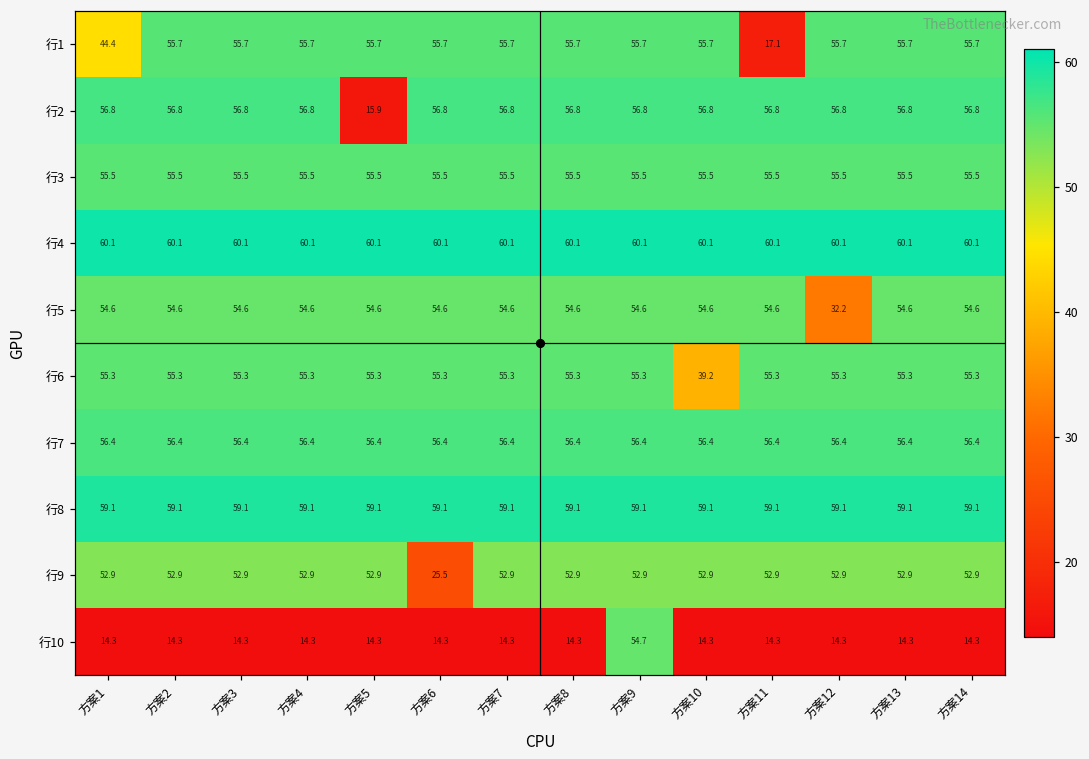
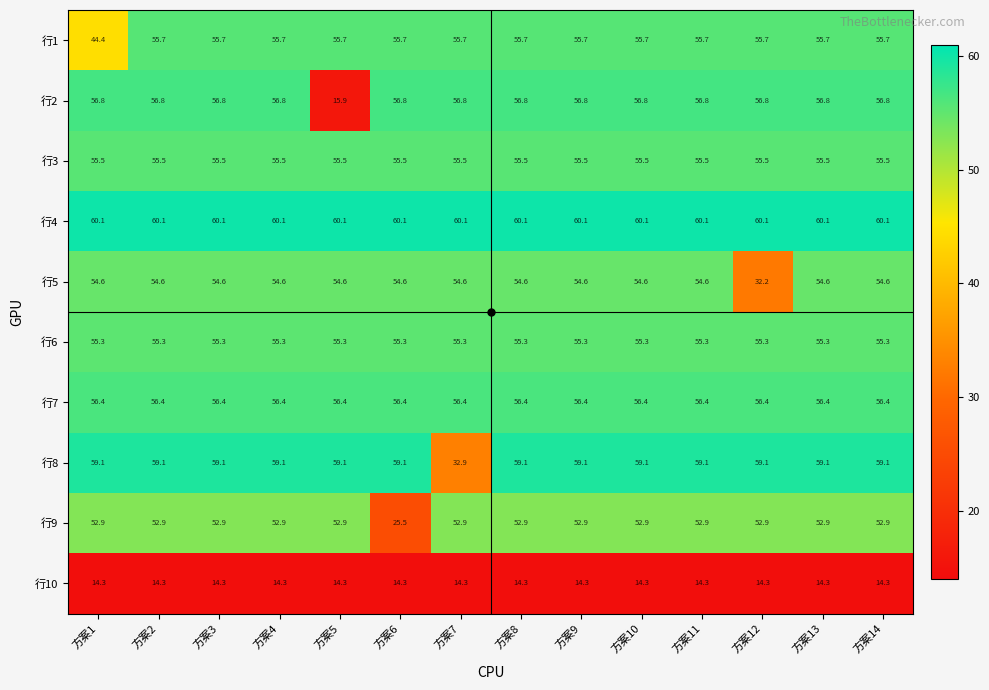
  {
    "行1": {
      "方案1": 44.4,
      "方案2": 55.7,
      "方案3": 55.7,
      "方案4": 55.7,
      "方案5": 55.7,
      "方案6": 55.7,
      "方案7": 55.7,
      "方案8": 55.7,
      "方案9": 55.7,
      "方案10": 55.7,
-     "方案11": 17.1,
+     "方案11": 55.7,
      "方案12": 55.7,
      "方案13": 55.7,
      "方案14": 55.7
    },
    "行2": {
      "方案1": 56.8,
      "方案2": 56.8,
      "方案3": 56.8,
      "方案4": 56.8,
      "方案5": 15.9,
      "方案6": 56.8,
      "方案7": 56.8,
      "方案8": 56.8,
      "方案9": 56.8,
      "方案10": 56.8,
      "方案11": 56.8,
      "方案12": 56.8,
      "方案13": 56.8,
      "方案14": 56.8
    },
    "行3": {
      "方案1": 55.5,
      "方案2": 55.5,
      "方案3": 55.5,
      "方案4": 55.5,
      "方案5": 55.5,
      "方案6": 55.5,
      "方案7": 55.5,
      "方案8": 55.5,
      "方案9": 55.5,
      "方案10": 55.5,
      "方案11": 55.5,
      "方案12": 55.5,
      "方案13": 55.5,
      "方案14": 55.5
    },
    "行4": {
      "方案1": 60.1,
      "方案2": 60.1,
      "方案3": 60.1,
      "方案4": 60.1,
      "方案5": 60.1,
      "方案6": 60.1,
      "方案7": 60.1,
      "方案8": 60.1,
      "方案9": 60.1,
      "方案10": 60.1,
      "方案11": 60.1,
      "方案12": 60.1,
      "方案13": 60.1,
      "方案14": 60.1
    },
    "行5": {
      "方案1": 54.6,
      "方案2": 54.6,
      "方案3": 54.6,
      "方案4": 54.6,
      "方案5": 54.6,
      "方案6": 54.6,
      "方案7": 54.6,
      "方案8": 54.6,
      "方案9": 54.6,
      "方案10": 54.6,
      "方案11": 54.6,
      "方案12": 32.2,
      "方案13": 54.6,
      "方案14": 54.6
    },
    "行6": {
      "方案1": 55.3,
      "方案2": 55.3,
      "方案3": 55.3,
      "方案4": 55.3,
      "方案5": 55.3,
      "方案6": 55.3,
      "方案7": 55.3,
      "方案8": 55.3,
      "方案9": 55.3,
-     "方案10": 39.2,
+     "方案10": 55.3,
      "方案11": 55.3,
      "方案12": 55.3,
      "方案13": 55.3,
      "方案14": 55.3
    },
    "行7": {
      "方案1": 56.4,
      "方案2": 56.4,
      "方案3": 56.4,
      "方案4": 56.4,
      "方案5": 56.4,
      "方案6": 56.4,
      "方案7": 56.4,
      "方案8": 56.4,
      "方案9": 56.4,
      "方案10": 56.4,
      "方案11": 56.4,
      "方案12": 56.4,
      "方案13": 56.4,
      "方案14": 56.4
    },
    "行8": {
      "方案1": 59.1,
      "方案2": 59.1,
      "方案3": 59.1,
      "方案4": 59.1,
      "方案5": 59.1,
      "方案6": 59.1,
-     "方案7": 59.1,
+     "方案7": 32.9,
      "方案8": 59.1,
      "方案9": 59.1,
      "方案10": 59.1,
      "方案11": 59.1,
      "方案12": 59.1,
      "方案13": 59.1,
      "方案14": 59.1
    },
    "行9": {
      "方案1": 52.9,
      "方案2": 52.9,
      "方案3": 52.9,
      "方案4": 52.9,
      "方案5": 52.9,
      "方案6": 25.5,
      "方案7": 52.9,
      "方案8": 52.9,
      "方案9": 52.9,
      "方案10": 52.9,
      "方案11": 52.9,
      "方案12": 52.9,
      "方案13": 52.9,
      "方案14": 52.9
    },
    "行10": {
      "方案1": 14.3,
      "方案2": 14.3,
      "方案3": 14.3,
      "方案4": 14.3,
      "方案5": 14.3,
      "方案6": 14.3,
      "方案7": 14.3,
      "方案8": 14.3,
-     "方案9": 54.7,
+     "方案9": 14.3,
      "方案10": 14.3,
      "方案11": 14.3,
      "方案12": 14.3,
      "方案13": 14.3,
      "方案14": 14.3
    }
  }
